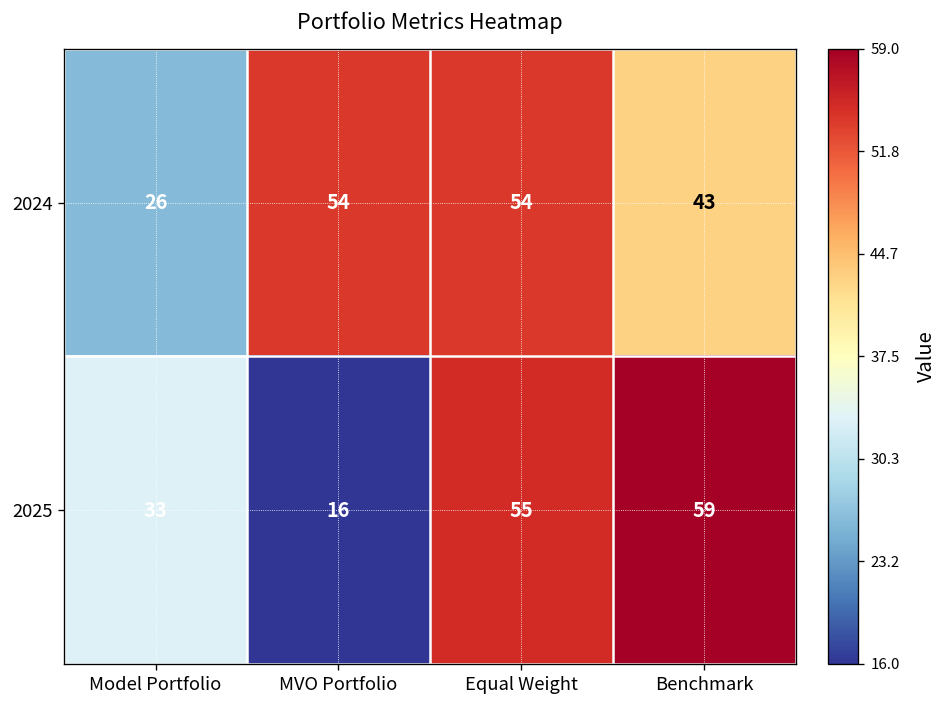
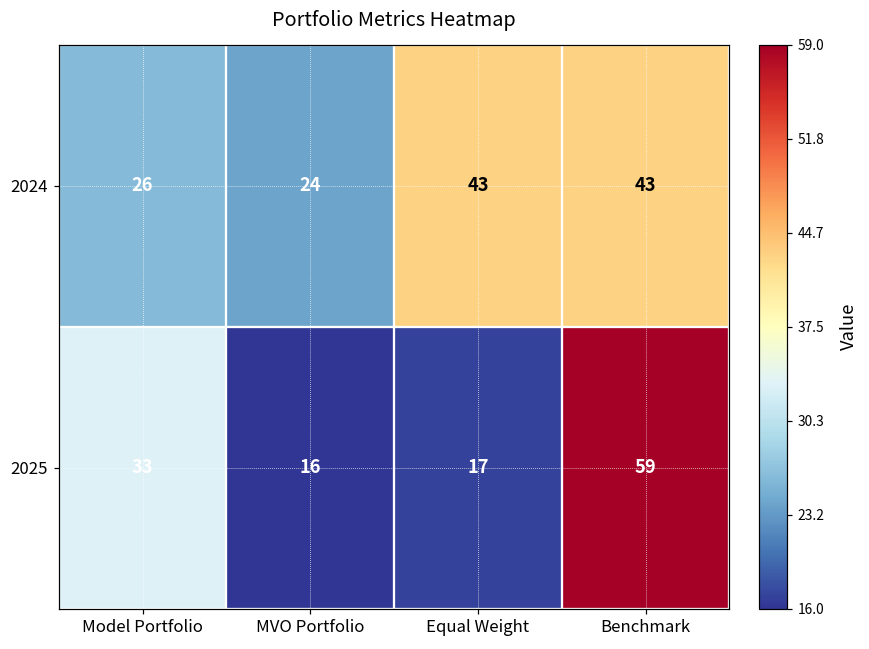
  {
    "2024": {
      "Model Portfolio": 26,
-     "MVO Portfolio": 54,
-     "Equal Weight": 54,
+     "MVO Portfolio": 24,
+     "Equal Weight": 43,
      "Benchmark": 43
    },
    "2025": {
      "MVO Portfolio": 16,
-     "Equal Weight": 55,
+     "Equal Weight": 17,
      "Benchmark": 59
    }
  }
